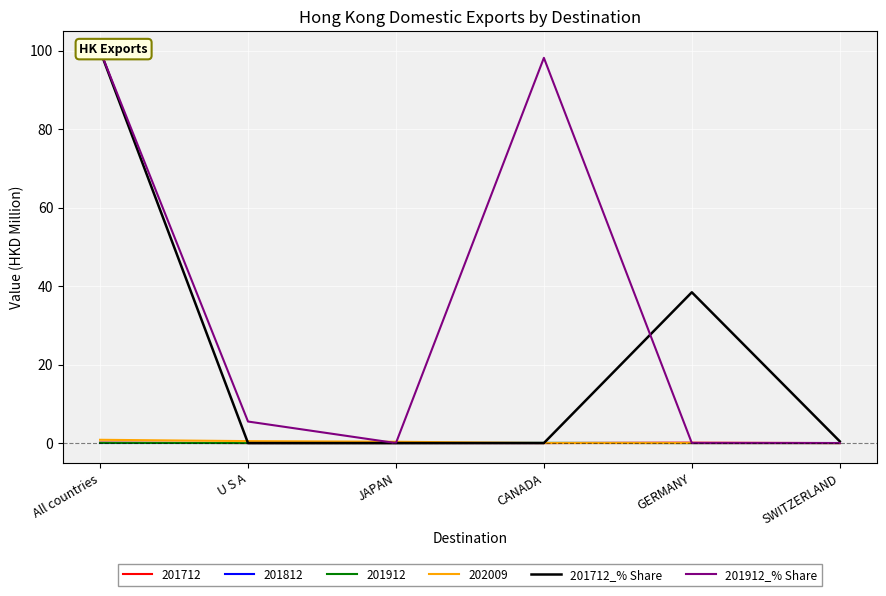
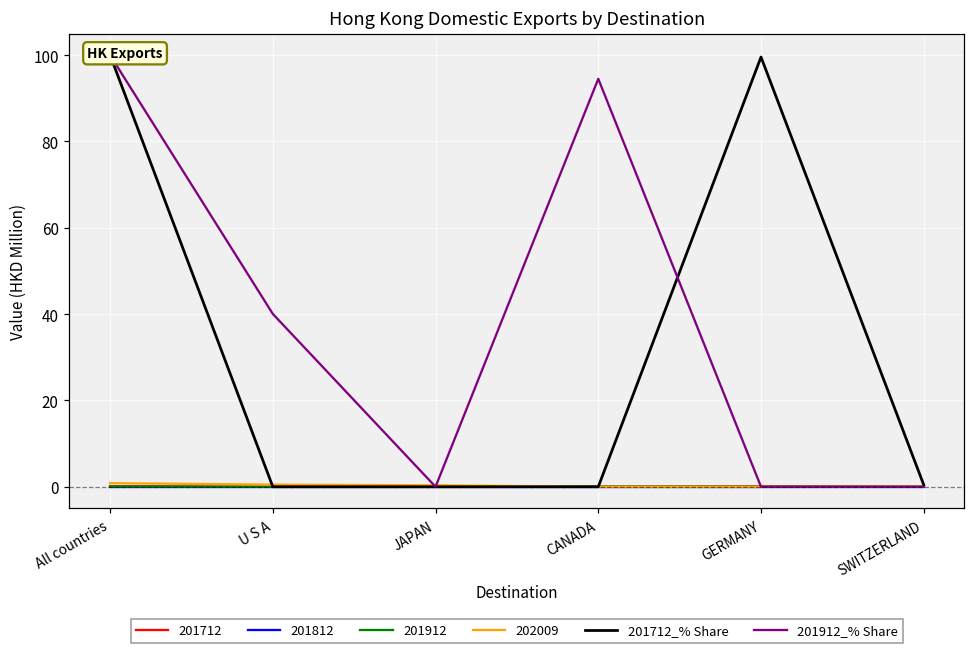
  {
    "201912": {
      "All countries": 0
    },
    "202009": {
      "All countries": 1
    },
    "201712_% Share": {
-     "GERMANY": 38
+     "GERMANY": 100
    },
    "201912_% Share": {
-     "U S A": 5,
-     "CANADA": 98
+     "U S A": 40,
+     "CANADA": 95
    }
  }
